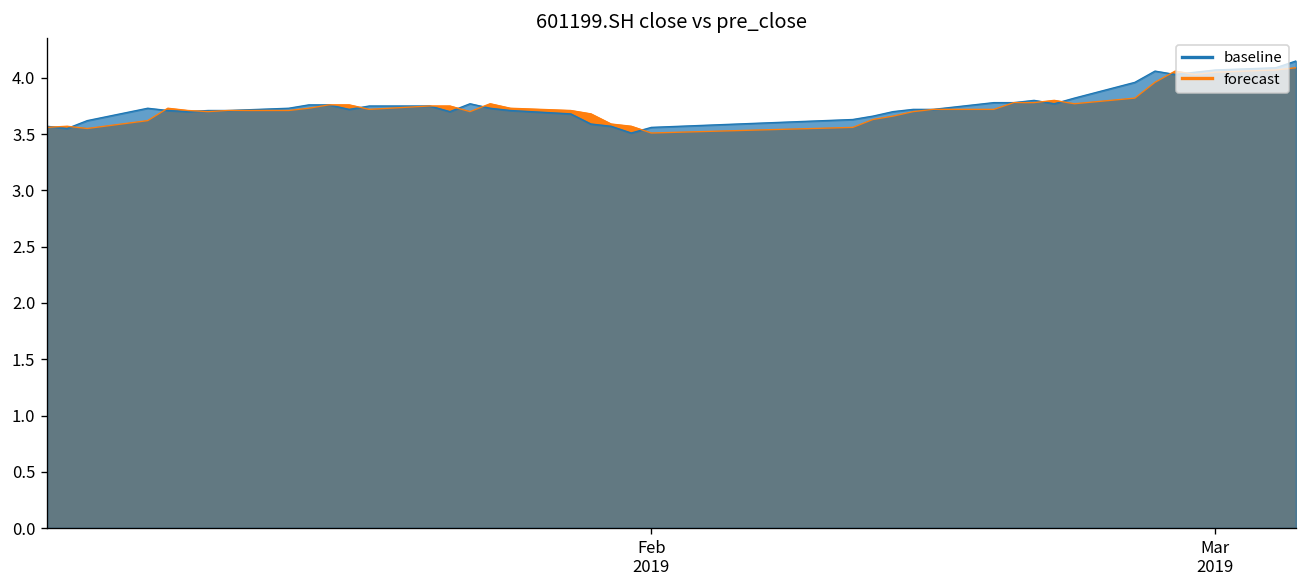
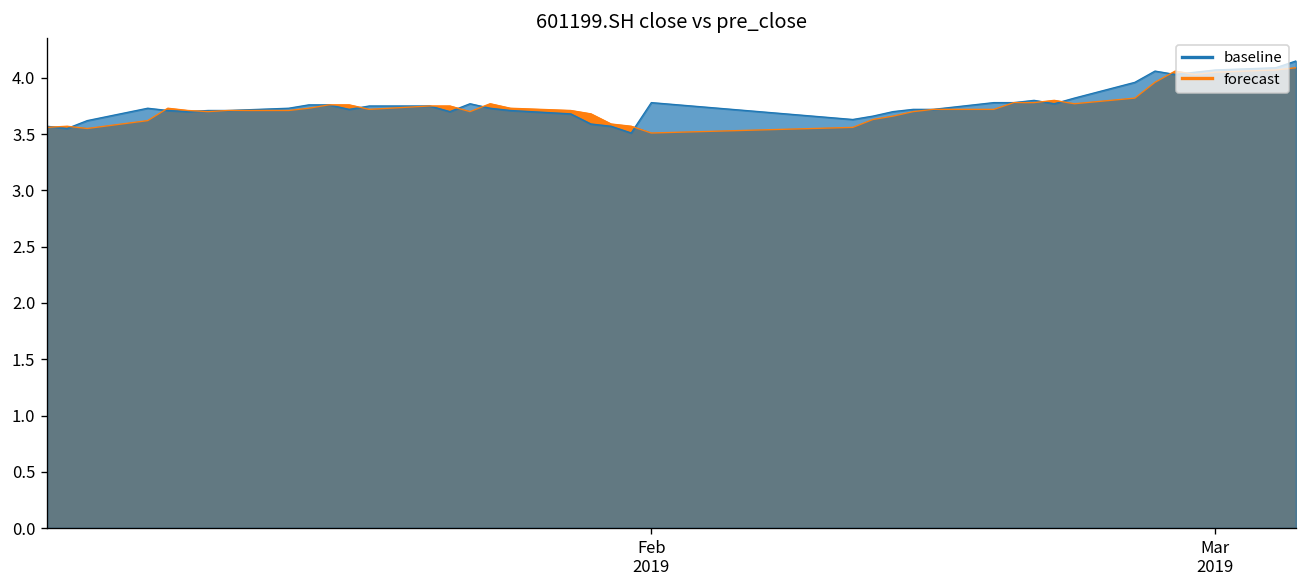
  {
    "forecast": {
      "Feb 2019": 3.5
    },
    "baseline": {
-     "Feb 2019": 3.6
+     "Feb 2019": 3.8
    }
  }
